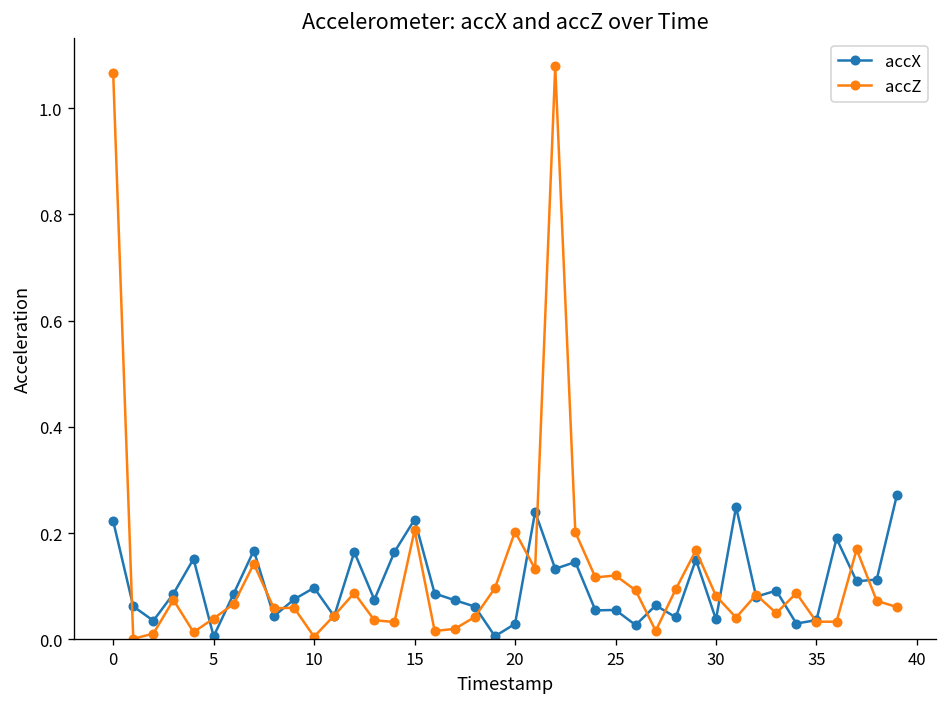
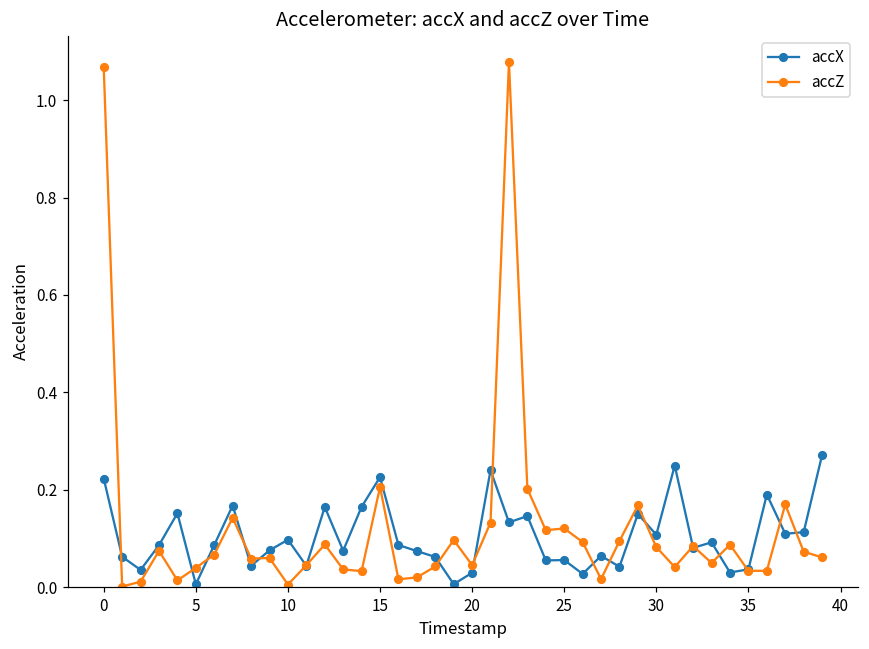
  {
    "accX": {
      "0": 0.22,
      "5": 0.01,
      "10": 0.10,
      "15": 0.23,
      "20": 0.03,
      "25": 0.06,
-     "30": 0.04
+     "30": 0.11
    },
    "accZ": {
      "0": 1.07,
      "5": 0.04,
      "10": 0.01,
      "15": 0.21,
-     "20": 0.20,
+     "20": 0.05,
      "25": 0.12,
      "30": 0.08
    }
  }
